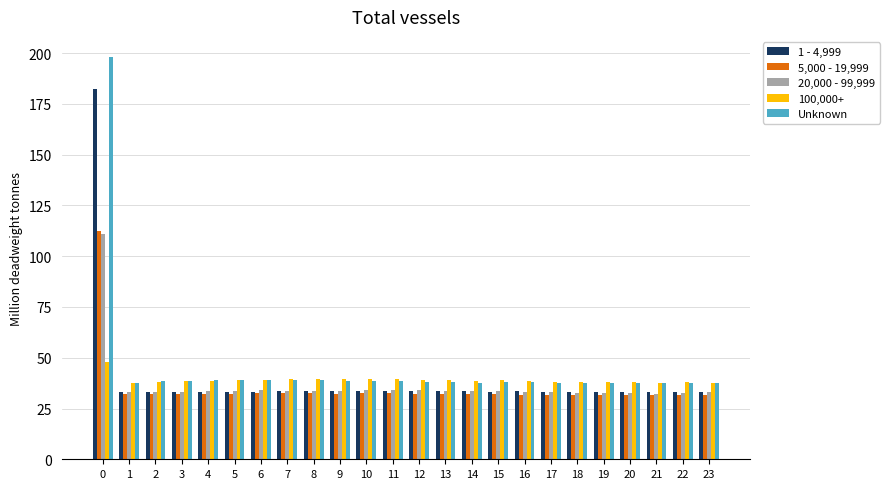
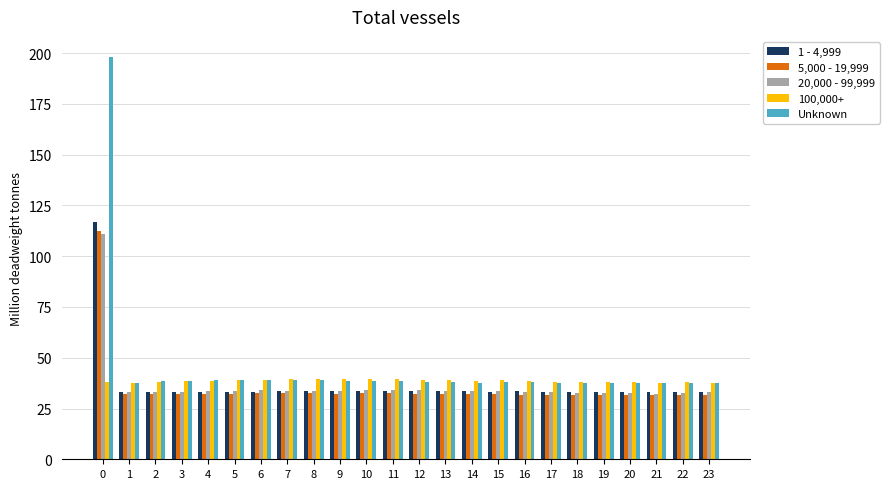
  {
    "1 - 4,999": {
-     "0": 182,
+     "0": 117,
      "1": 33,
      "2": 33,
      "3": 33,
      "4": 33,
      "5": 33,
      "6": 33,
      "7": 33,
      "8": 34,
      "9": 34,
      "10": 34,
      "11": 33,
      "12": 33,
      "13": 33,
      "14": 33,
      "15": 33,
      "16": 33,
      "17": 33,
      "18": 33,
      "19": 33,
      "20": 33,
      "21": 33,
      "22": 33,
      "23": 33
    },
    "5,000 - 19,999": {
      "0": 112,
      "1": 32,
      "2": 32,
      "3": 32,
      "4": 32,
      "5": 32,
      "6": 32,
      "7": 33,
      "8": 33,
      "9": 32,
      "10": 33,
      "11": 33,
      "12": 32,
      "13": 32,
      "14": 32,
      "15": 32,
      "16": 32,
      "17": 32,
      "18": 32,
      "19": 32,
      "20": 32,
      "21": 32,
      "22": 32,
      "23": 32
    },
    "20,000 - 99,999": {
      "0": 111,
      "1": 33,
      "2": 33,
      "3": 33,
      "4": 34,
      "5": 34,
      "6": 34,
      "7": 34,
      "8": 34,
      "9": 34,
      "10": 34,
      "11": 34,
      "12": 34,
      "13": 34,
      "14": 34,
      "15": 34,
      "16": 33,
      "17": 33,
      "18": 33,
      "19": 33,
      "20": 33,
      "21": 32,
      "22": 33,
      "23": 33
    },
    "100,000+": {
-     "0": 48,
+     "0": 38,
      "1": 38,
      "2": 38,
      "3": 38,
      "4": 38,
      "5": 39,
      "6": 39,
      "7": 39,
      "8": 39,
      "9": 39,
      "10": 39,
      "11": 39,
      "12": 39,
      "13": 39,
      "14": 39,
      "15": 39,
      "16": 38,
      "17": 38,
      "18": 38,
      "19": 38,
      "20": 38,
      "21": 38,
      "22": 38,
      "23": 38
    },
    "Unknown": {
      "0": 198,
      "1": 38,
      "2": 38,
      "3": 39,
      "4": 39,
      "5": 39,
      "6": 39,
      "7": 39,
      "8": 39,
      "9": 39,
      "10": 38,
      "11": 39,
      "12": 38,
      "13": 38,
      "14": 38,
      "15": 38,
      "16": 38,
      "17": 37,
      "18": 38,
      "19": 38,
      "20": 38,
      "21": 38,
      "22": 38,
      "23": 37
    }
  }
